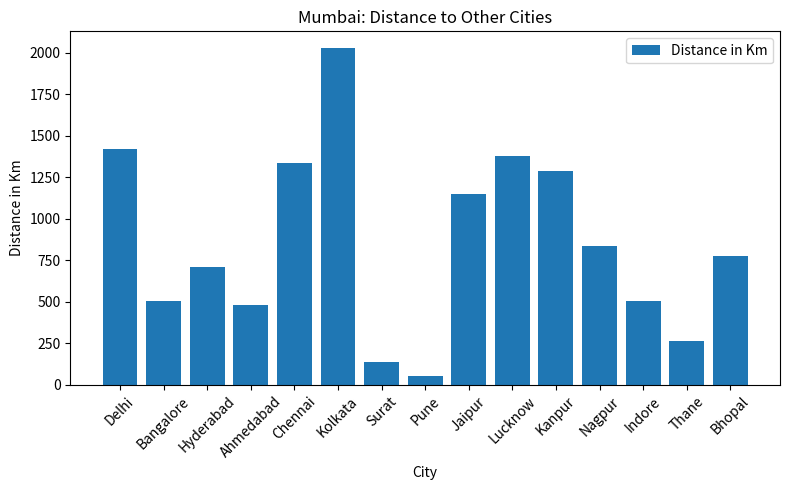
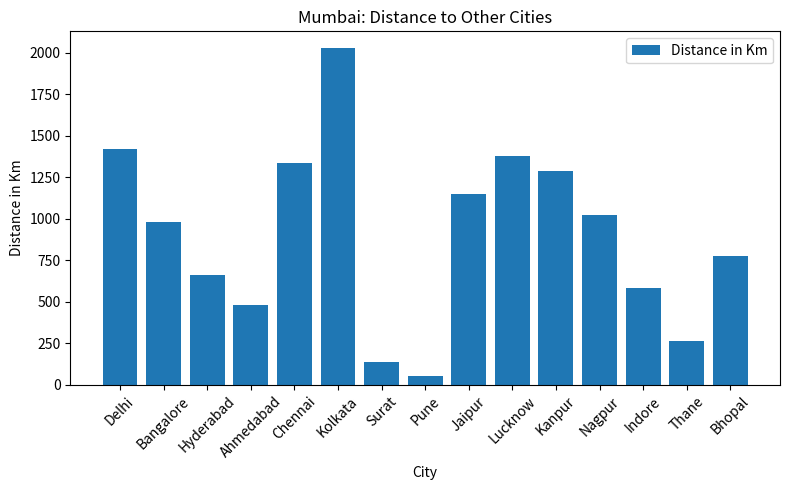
  {
    "Delhi": 1420,
-   "Bangalore": 510,
-   "Hyderabad": 710,
+   "Bangalore": 980,
+   "Hyderabad": 660,
    "Ahmedabad": 480,
    "Chennai": 1340,
    "Kolkata": 2030,
    "Surat": 140,
    "Pune": 60,
    "Jaipur": 1150,
    "Lucknow": 1380,
    "Kanpur": 1290,
-   "Nagpur": 830,
-   "Indore": 510,
+   "Nagpur": 1020,
+   "Indore": 580,
    "Thane": 270,
    "Bhopal": 780
  }
